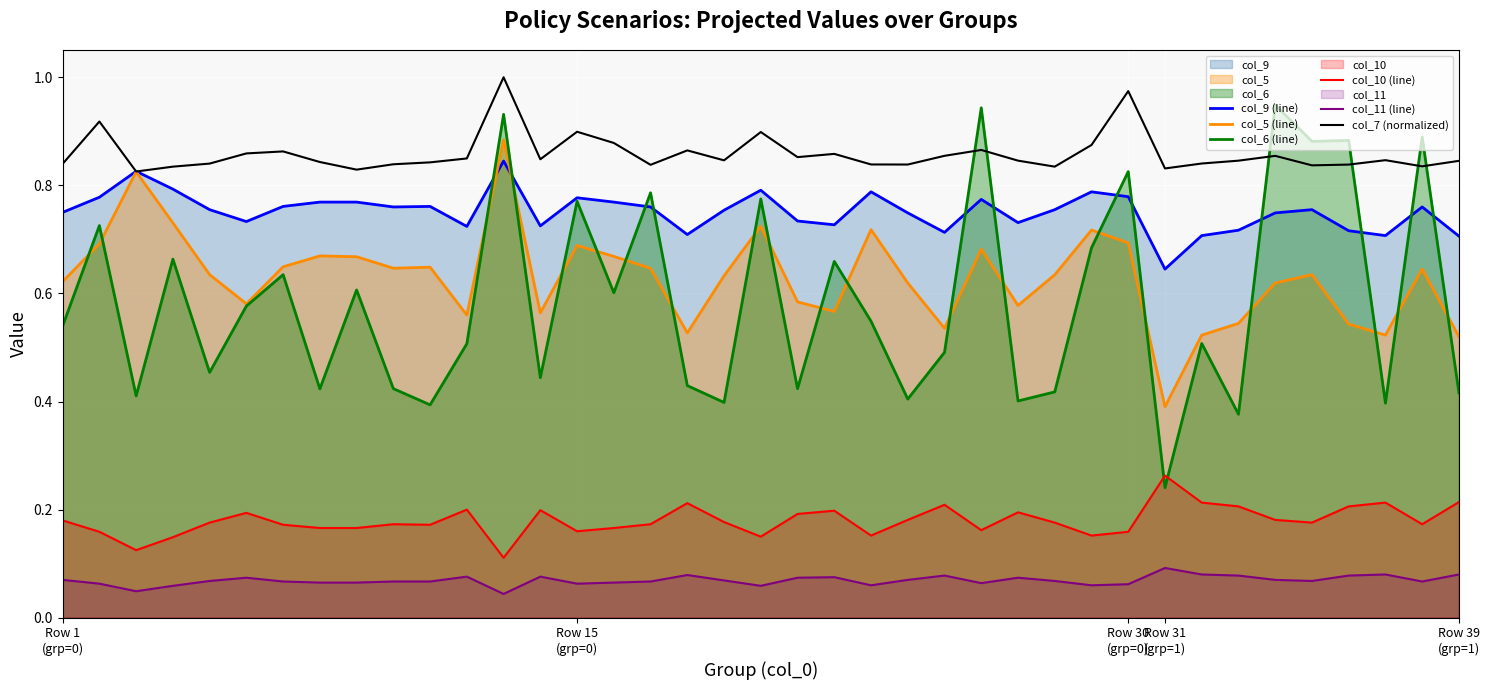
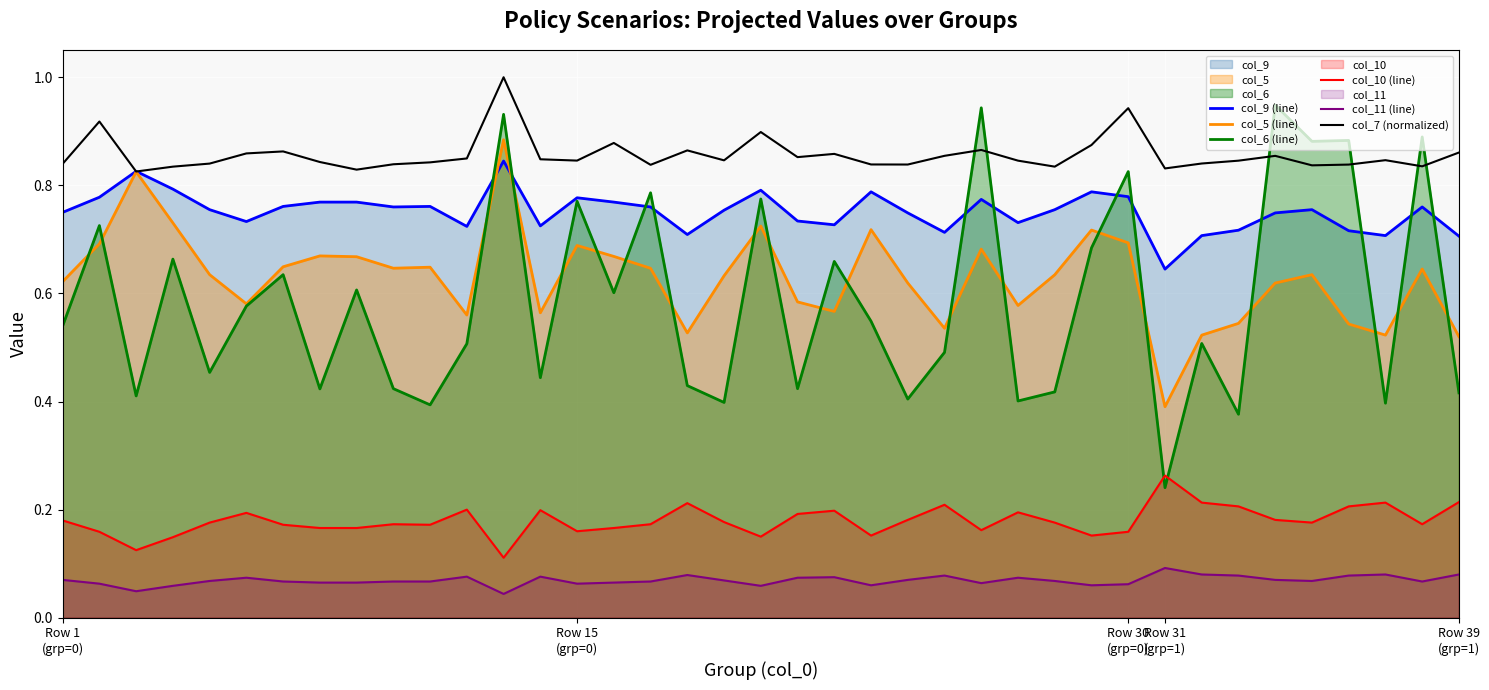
  {
    "col_6": {
      "Row 1 (grp=0)": 0.54,
      "Row 15 (grp=0)": 0.77,
      "Row 30 (grp=0)": 0.83,
      "Row 31 (grp=1)": 0.24,
      "Row 39 (grp=1)": 0.42
    },
    "col_7 (normalized)": {
      "Row 1 (grp=0)": 0.84,
-     "Row 15 (grp=0)": 0.90,
-     "Row 30 (grp=0)": 0.97,
+     "Row 15 (grp=0)": 0.85,
+     "Row 30 (grp=0)": 0.94,
      "Row 31 (grp=1)": 0.83,
-     "Row 39 (grp=1)": 0.85
+     "Row 39 (grp=1)": 0.86
    }
  }
